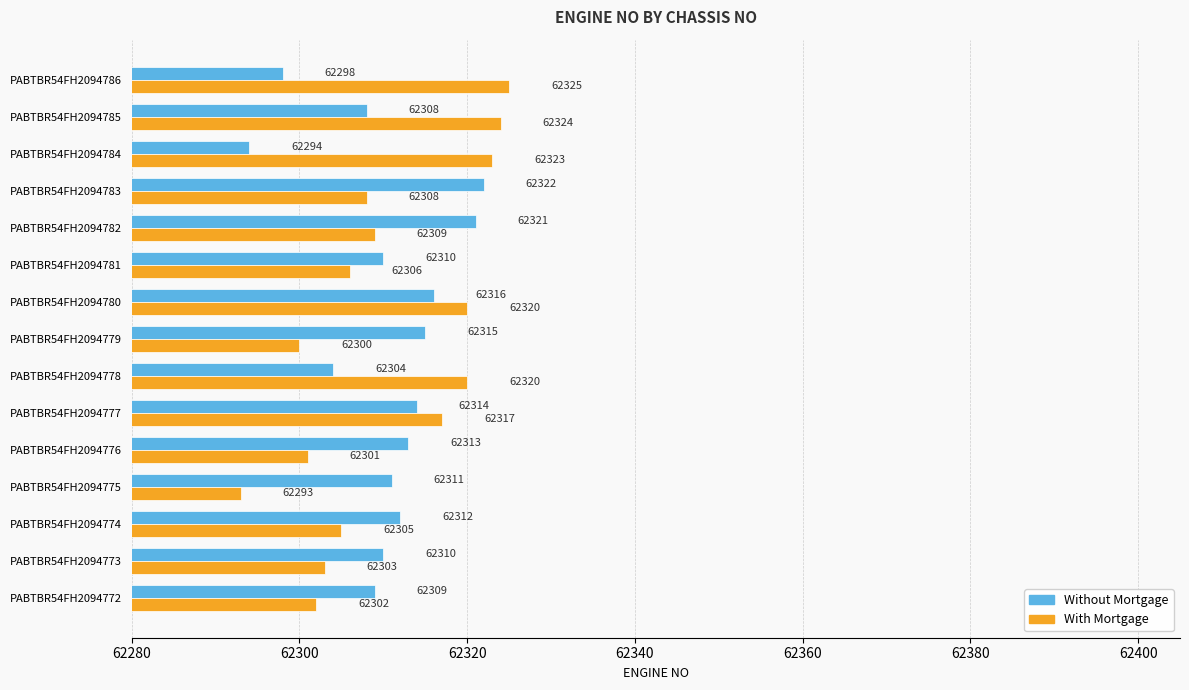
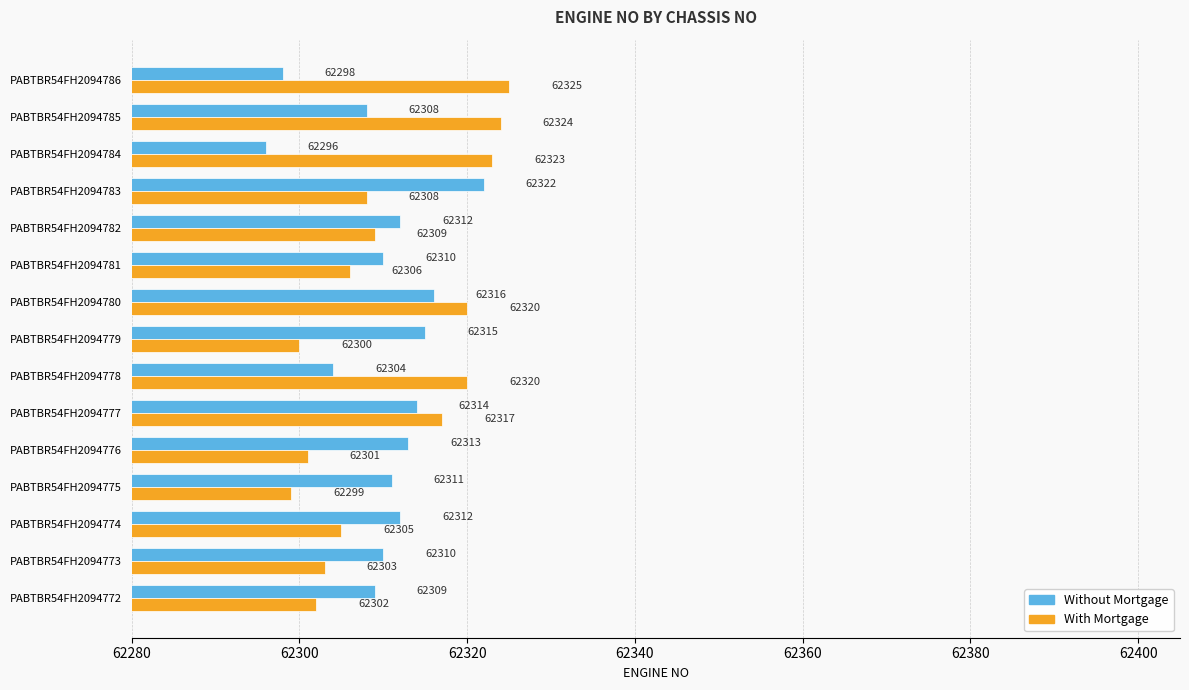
  {
    "Without Mortgage": {
-     "PABTBR54FH2094784": 62294,
-     "PABTBR54FH2094782": 62321
+     "PABTBR54FH2094784": 62296,
+     "PABTBR54FH2094782": 62312
    },
    "With Mortgage": {
-     "PABTBR54FH2094775": 62293
+     "PABTBR54FH2094775": 62299
    }
  }
